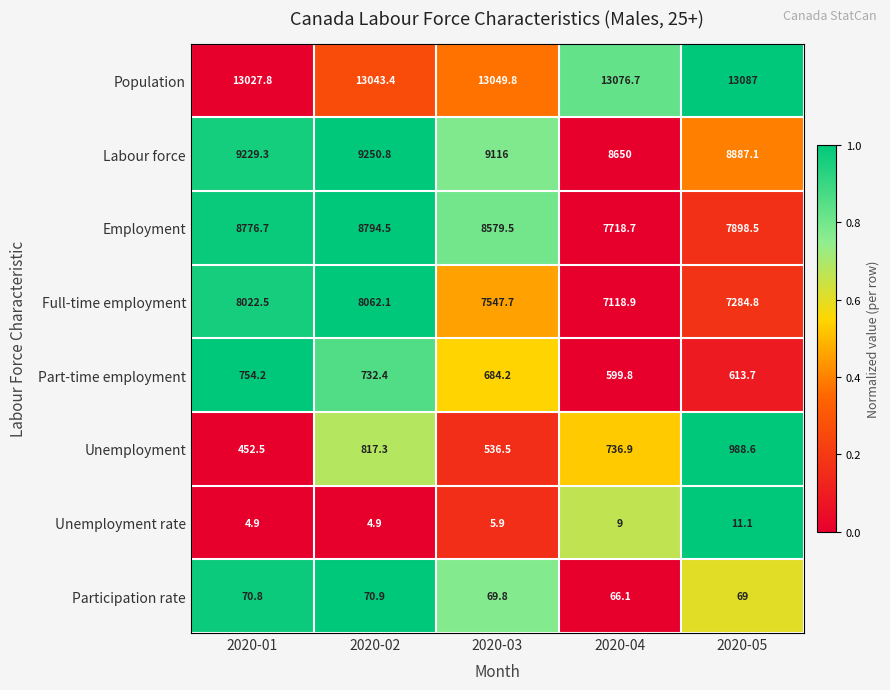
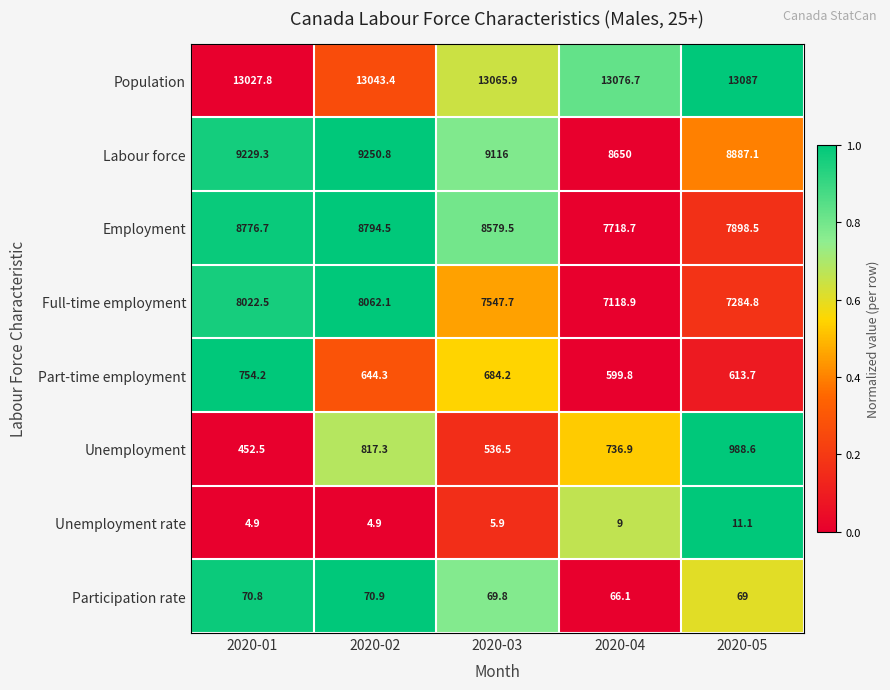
  {
    "Population": {
      "2020-01": 13027.8,
      "2020-02": 13043.4,
-     "2020-03": 13049.8,
+     "2020-03": 13065.9,
      "2020-04": 13076.7,
      "2020-05": 13087
    },
    "Labour force": {
      "2020-01": 9229.3,
      "2020-02": 9250.8,
      "2020-03": 9116,
      "2020-04": 8650,
      "2020-05": 8887.1
    },
    "Employment": {
      "2020-01": 8776.7,
      "2020-02": 8794.5,
      "2020-03": 8579.5,
      "2020-04": 7718.7,
      "2020-05": 7898.5
    },
    "Full-time employment": {
      "2020-01": 8022.5,
      "2020-02": 8062.1,
      "2020-03": 7547.7,
      "2020-04": 7118.9,
      "2020-05": 7284.8
    },
    "Part-time employment": {
      "2020-01": 754.2,
-     "2020-02": 732.4,
+     "2020-02": 644.3,
      "2020-03": 684.2,
      "2020-04": 599.8,
      "2020-05": 613.7
    },
    "Unemployment": {
      "2020-01": 452.5,
      "2020-02": 817.3,
      "2020-03": 536.5,
      "2020-04": 736.9,
      "2020-05": 988.6
    },
    "Unemployment rate": {
      "2020-01": 4.9,
      "2020-02": 4.9,
      "2020-03": 5.9,
      "2020-04": 9,
      "2020-05": 11.1
    },
    "Participation rate": {
      "2020-01": 70.8,
      "2020-02": 70.9,
      "2020-03": 69.8,
      "2020-04": 66.1,
      "2020-05": 69
    }
  }
